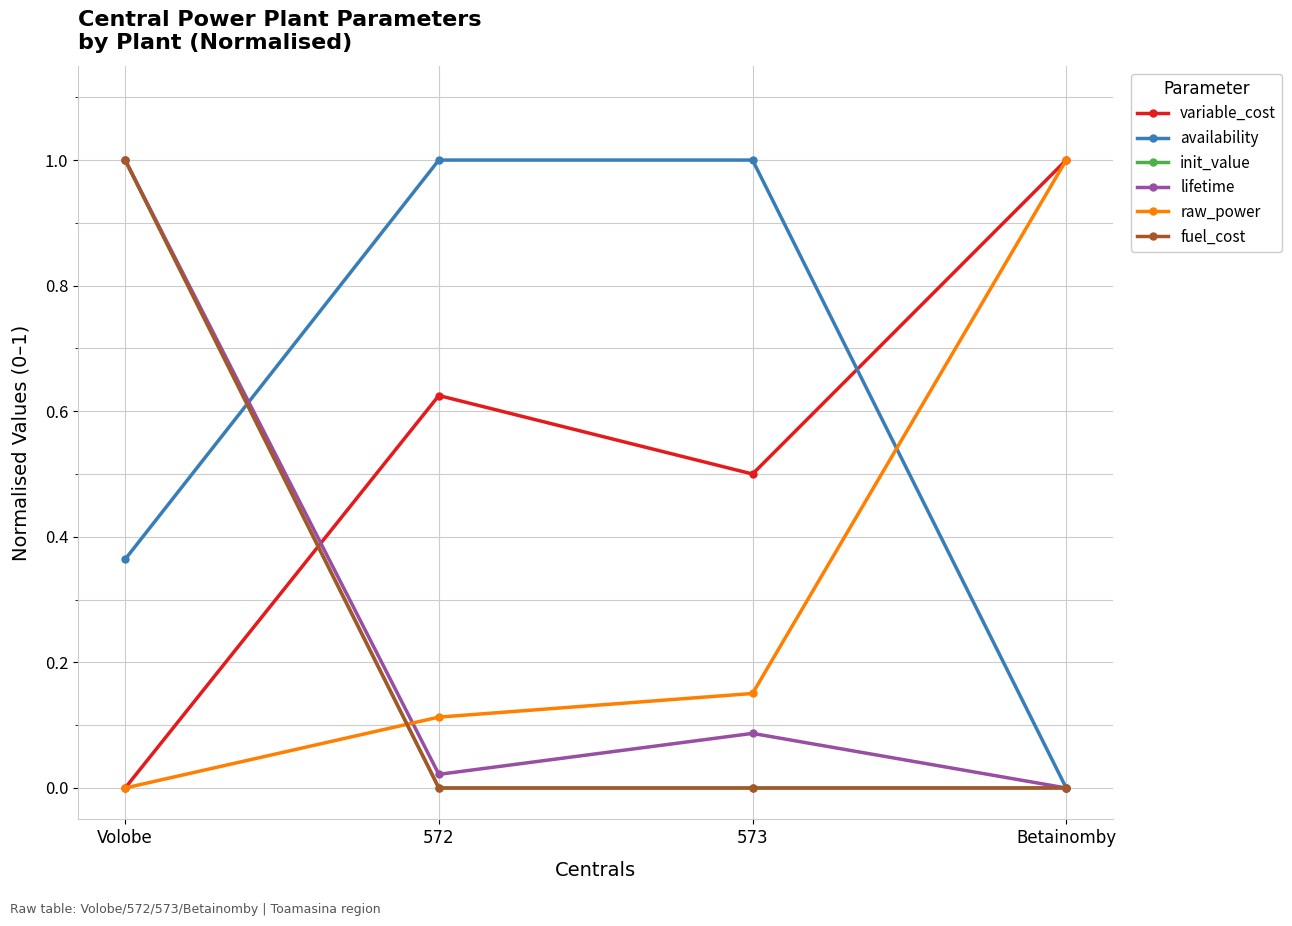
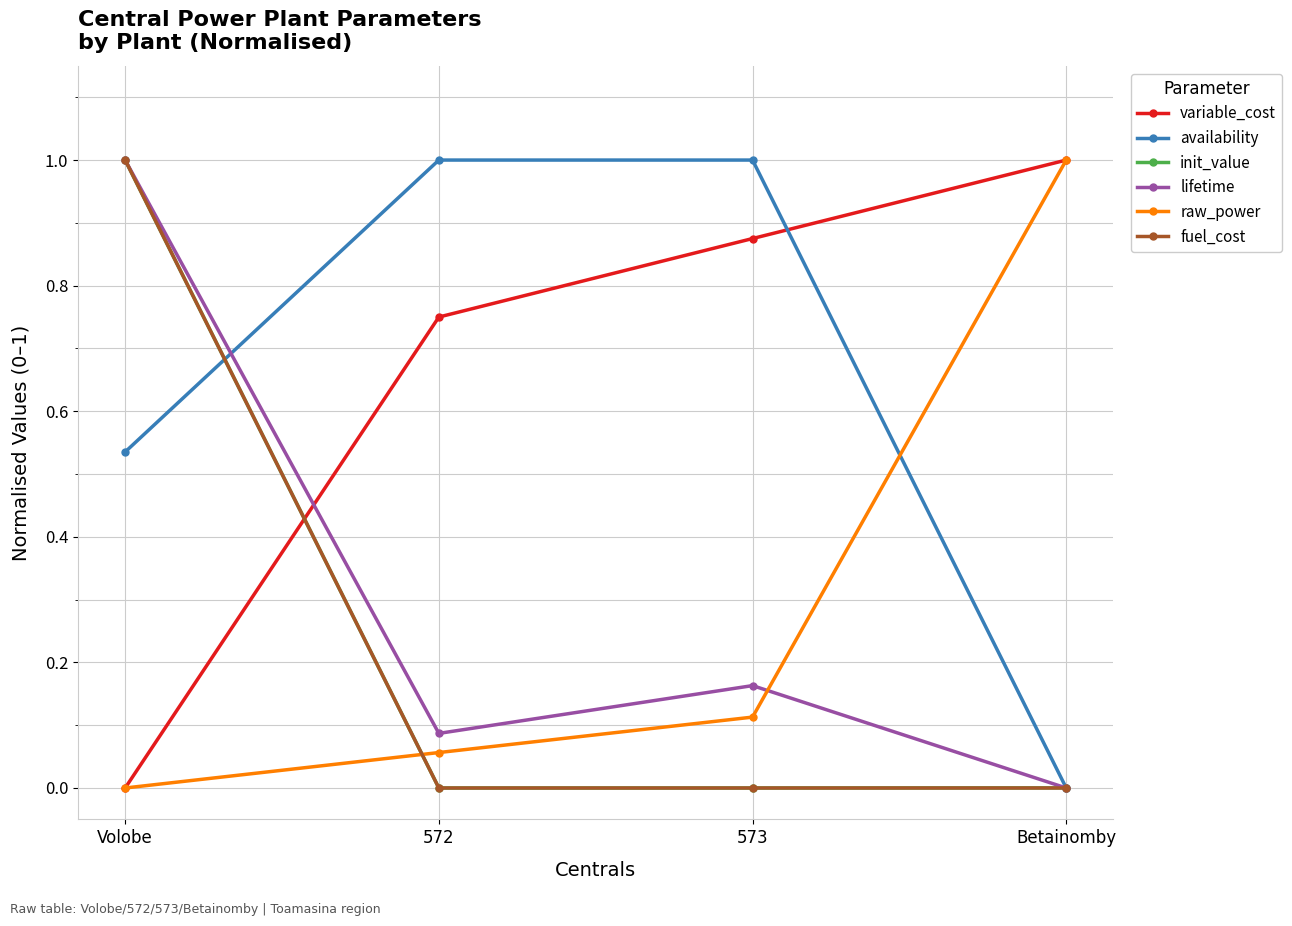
  {
    "variable_cost": {
-     "572": 0.62,
-     "573": 0.50
+     "572": 0.75,
+     "573": 0.87
    },
    "availability": {
-     "Volobe": 0.36,
+     "Volobe": 0.54,
      "572": 1.00,
      "573": 1.00
    },
    "fuel_cost": {
      "572": 0.00,
      "573": 0.00
    },
    "lifetime": {
-     "572": 0.02,
-     "573": 0.09
+     "572": 0.09,
+     "573": 0.16
    },
    "raw_power": {
-     "572": 0.11,
-     "573": 0.15
+     "572": 0.06,
+     "573": 0.11
    }
  }
